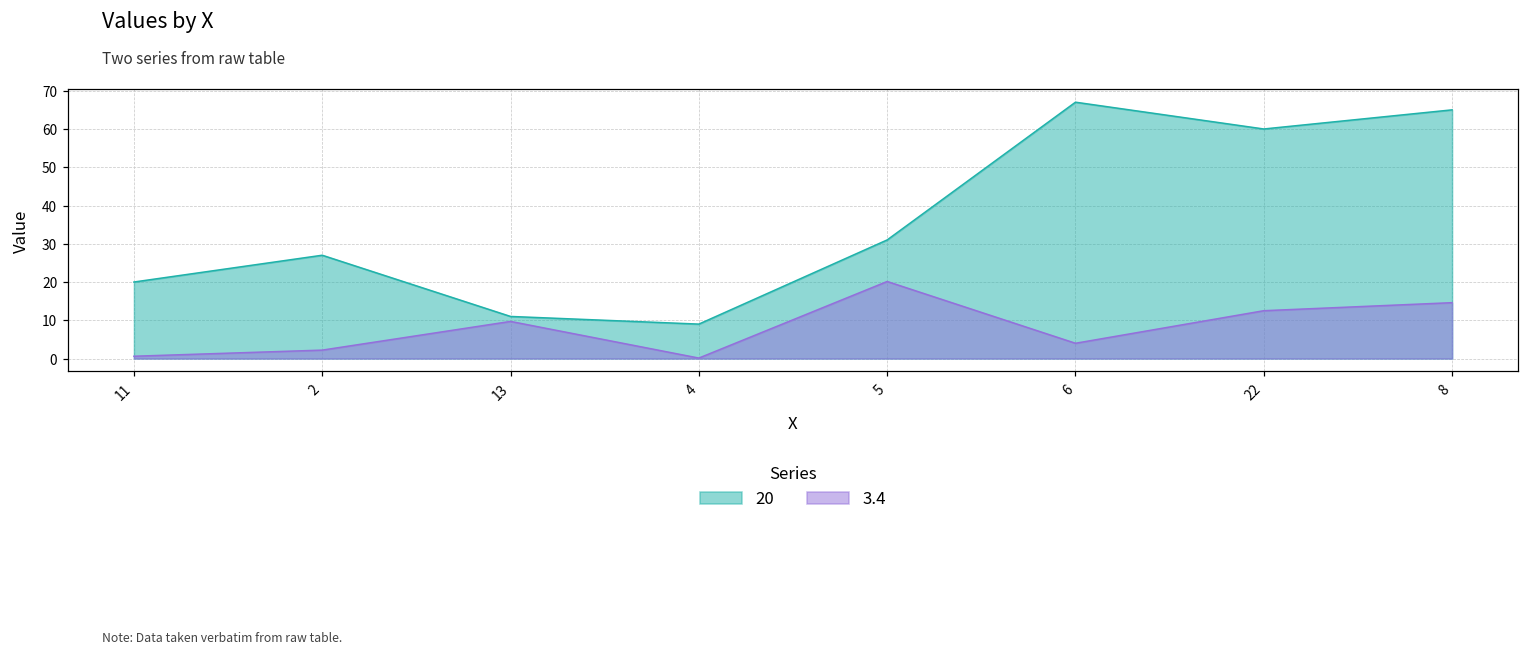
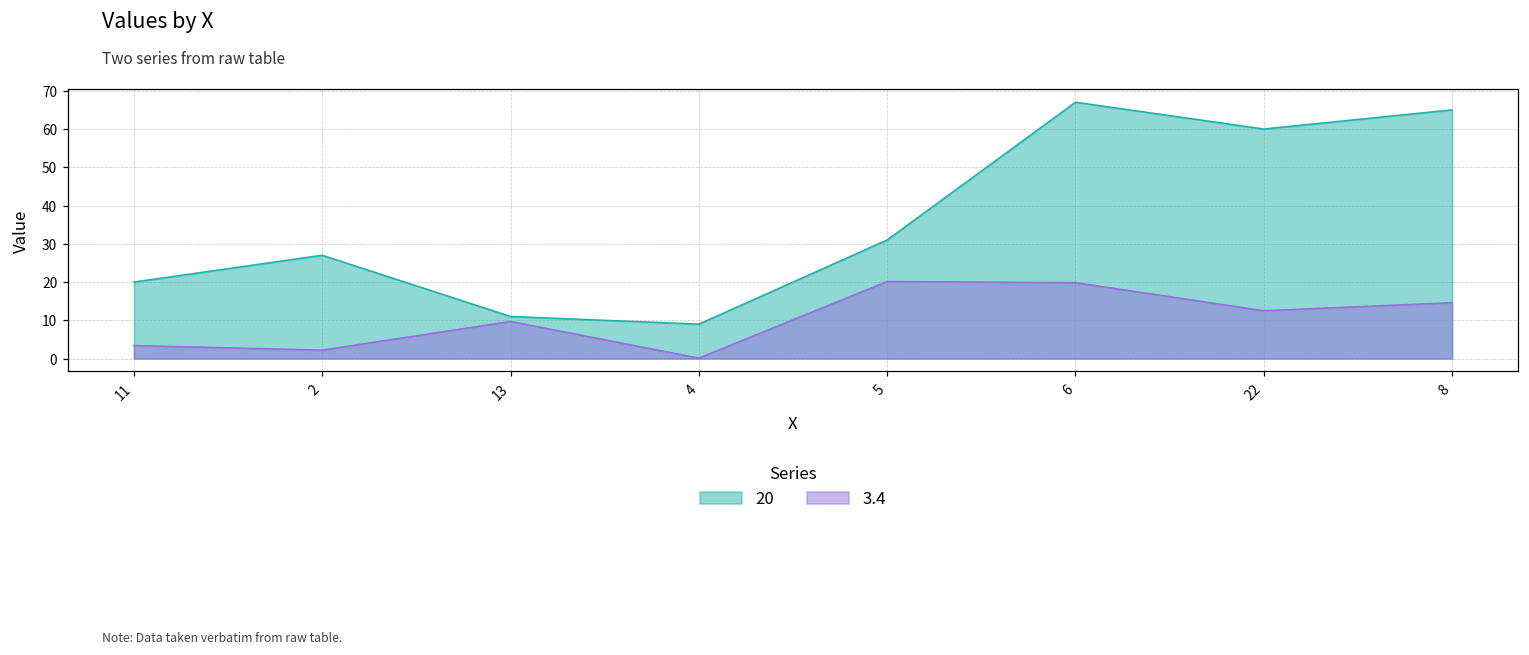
  {
    "20": {
      "11": 20,
      "2": 27,
      "13": 11,
      "4": 9,
      "5": 31,
      "6": 67,
      "22": 60,
      "8": 65
    },
    "3.4": {
-     "11": 1,
+     "11": 3,
      "2": 2,
      "13": 10,
      "4": 0,
      "5": 20,
-     "6": 4,
+     "6": 20,
      "22": 13,
      "8": 15
    }
  }
